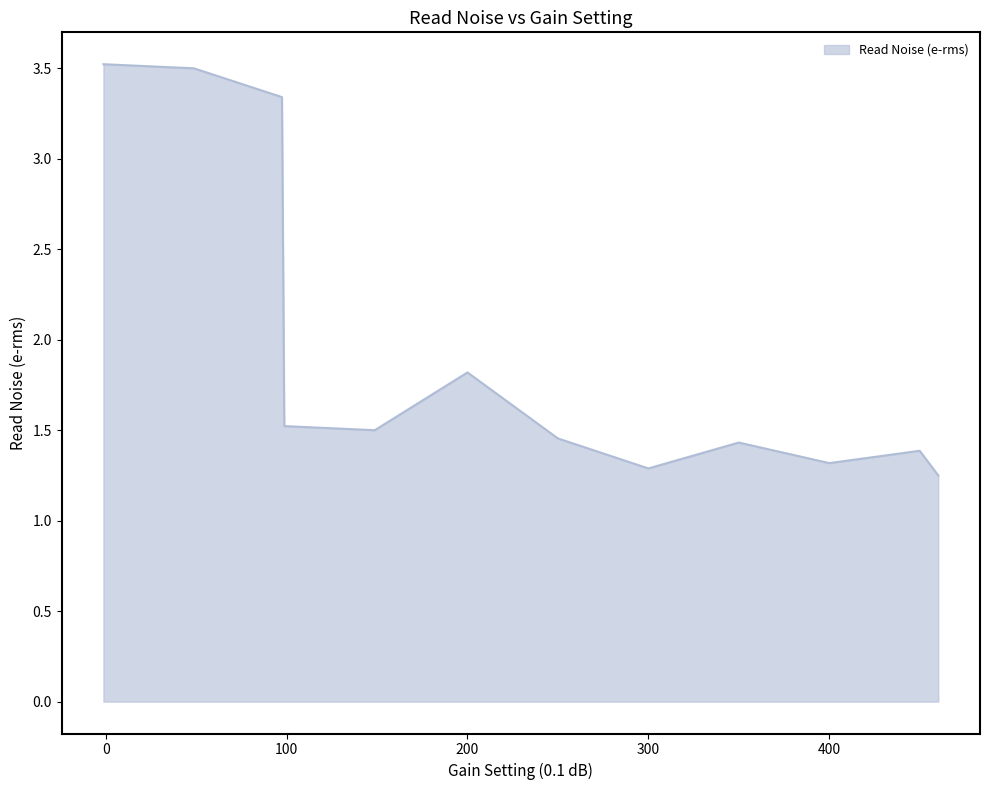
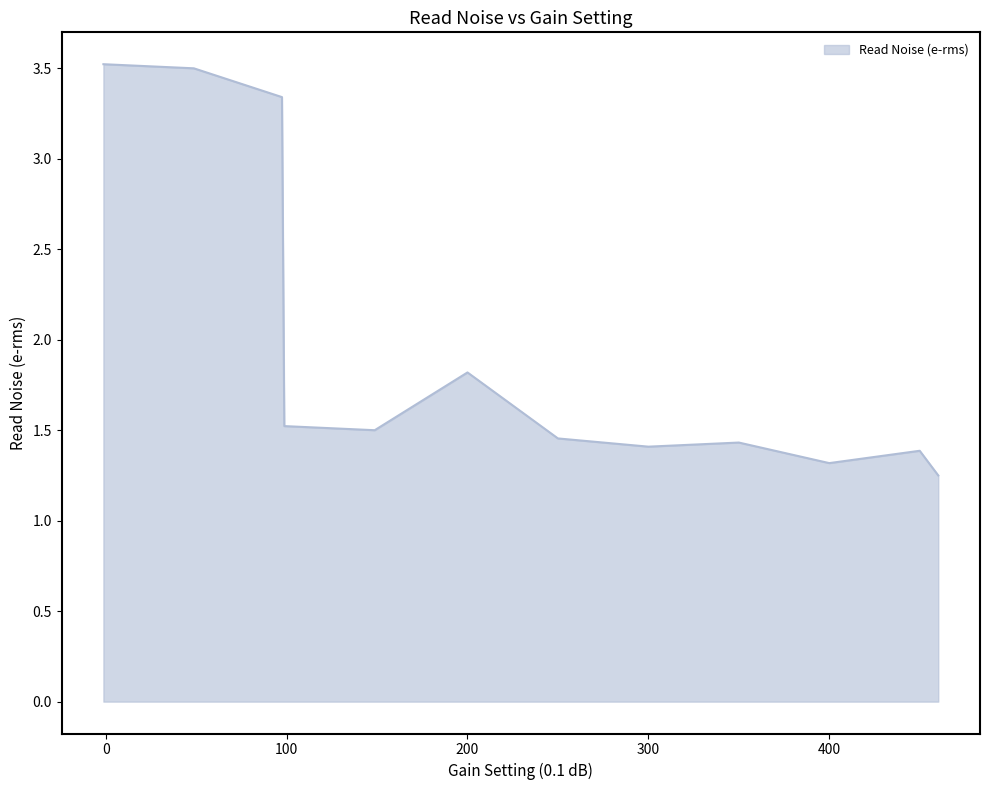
  {
    "200": 1.82,
-   "300": 1.29,
+   "300": 1.41,
    "400": 1.32
  }
